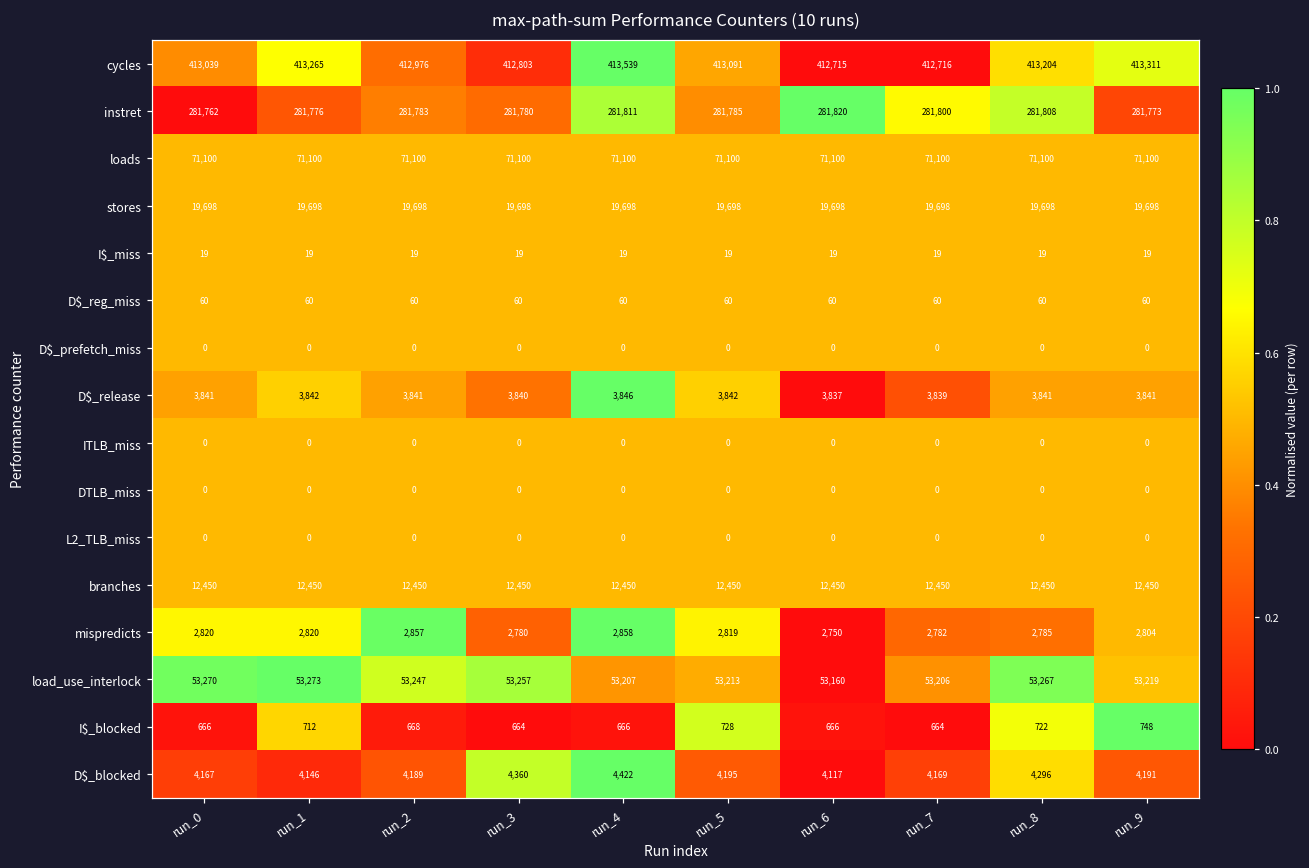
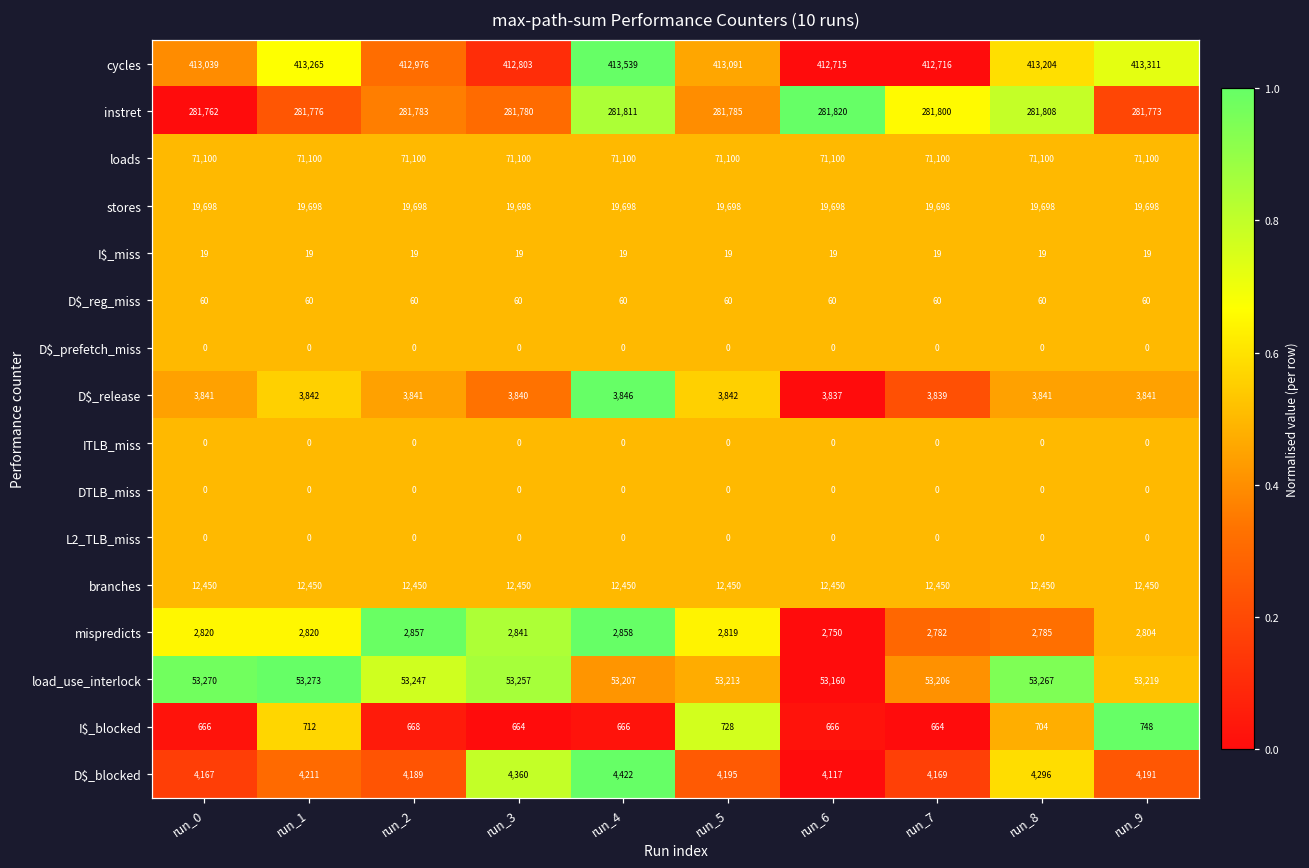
  {
    "cycles": {
      "run_0": "413,039",
      "run_1": "413,265",
      "run_2": "412,976",
      "run_3": "412,803",
      "run_4": "413,539",
      "run_5": "413,091",
      "run_6": "412,715",
      "run_7": "412,716",
      "run_8": "413,204",
      "run_9": "413,311"
    },
    "instret": {
      "run_0": "281,762",
      "run_1": "281,776",
      "run_2": "281,783",
      "run_3": "281,780",
      "run_4": "281,811",
      "run_5": "281,785",
      "run_6": "281,820",
      "run_7": "281,800",
      "run_8": "281,808",
      "run_9": "281,773"
    },
    "loads": {
      "run_0": "71,100",
      "run_1": "71,100",
      "run_2": "71,100",
      "run_3": "71,100",
      "run_4": "71,100",
      "run_5": "71,100",
      "run_6": "71,100",
      "run_7": "71,100",
      "run_8": "71,100",
      "run_9": "71,100"
    },
    "stores": {
      "run_0": "19,698",
      "run_1": "19,698",
      "run_2": "19,698",
      "run_3": "19,698",
      "run_4": "19,698",
      "run_5": "19,698",
      "run_6": "19,698",
      "run_7": "19,698",
      "run_8": "19,698",
      "run_9": "19,698"
    },
    "I$_miss": {
      "run_0": "19",
      "run_1": "19",
      "run_2": "19",
      "run_3": "19",
      "run_4": "19",
      "run_5": "19",
      "run_6": "19",
      "run_7": "19",
      "run_8": "19",
      "run_9": "19"
    },
    "D$_reg_miss": {
      "run_0": "60",
      "run_1": "60",
      "run_2": "60",
      "run_3": "60",
      "run_4": "60",
      "run_5": "60",
      "run_6": "60",
      "run_7": "60",
      "run_8": "60",
      "run_9": "60"
    },
    "D$_prefetch_miss": {
      "run_0": "0",
      "run_1": "0",
      "run_2": "0",
      "run_3": "0",
      "run_4": "0",
      "run_5": "0",
      "run_6": "0",
      "run_7": "0",
      "run_8": "0",
      "run_9": "0"
    },
    "D$_release": {
      "run_0": "3,841",
      "run_1": "3,842",
      "run_2": "3,841",
      "run_3": "3,840",
      "run_4": "3,846",
      "run_5": "3,842",
      "run_6": "3,837",
      "run_7": "3,839",
      "run_8": "3,841",
      "run_9": "3,841"
    },
    "ITLB_miss": {
      "run_0": "0",
      "run_1": "0",
      "run_2": "0",
      "run_3": "0",
      "run_4": "0",
      "run_5": "0",
      "run_6": "0",
      "run_7": "0",
      "run_8": "0",
      "run_9": "0"
    },
    "DTLB_miss": {
      "run_0": "0",
      "run_1": "0",
      "run_2": "0",
      "run_3": "0",
      "run_4": "0",
      "run_5": "0",
      "run_6": "0",
      "run_7": "0",
      "run_8": "0",
      "run_9": "0"
    },
    "L2_TLB_miss": {
      "run_0": "0",
      "run_1": "0",
      "run_2": "0",
      "run_3": "0",
      "run_4": "0",
      "run_5": "0",
      "run_6": "0",
      "run_7": "0",
      "run_8": "0",
      "run_9": "0"
    },
    "branches": {
      "run_0": "12,450",
      "run_1": "12,450",
      "run_2": "12,450",
      "run_3": "12,450",
      "run_4": "12,450",
      "run_5": "12,450",
      "run_6": "12,450",
      "run_7": "12,450",
      "run_8": "12,450",
      "run_9": "12,450"
    },
    "mispredicts": {
      "run_0": "2,820",
      "run_1": "2,820",
      "run_2": "2,857",
-     "run_3": "2,780",
+     "run_3": "2,841",
      "run_4": "2,858",
      "run_5": "2,819",
      "run_6": "2,750",
      "run_7": "2,782",
      "run_8": "2,785",
      "run_9": "2,804"
    },
    "load_use_interlock": {
      "run_0": "53,270",
      "run_1": "53,273",
      "run_2": "53,247",
      "run_3": "53,257",
      "run_4": "53,207",
      "run_5": "53,213",
      "run_6": "53,160",
      "run_7": "53,206",
      "run_8": "53,267",
      "run_9": "53,219"
    },
    "I$_blocked": {
      "run_0": "666",
      "run_1": "712",
      "run_2": "668",
      "run_3": "664",
      "run_4": "666",
      "run_5": "728",
      "run_6": "666",
      "run_7": "664",
-     "run_8": "722",
+     "run_8": "704",
      "run_9": "748"
    },
    "D$_blocked": {
      "run_0": "4,167",
-     "run_1": "4,146",
+     "run_1": "4,211",
      "run_2": "4,189",
      "run_3": "4,360",
      "run_4": "4,422",
      "run_5": "4,195",
      "run_6": "4,117",
      "run_7": "4,169",
      "run_8": "4,296",
      "run_9": "4,191"
    }
  }
